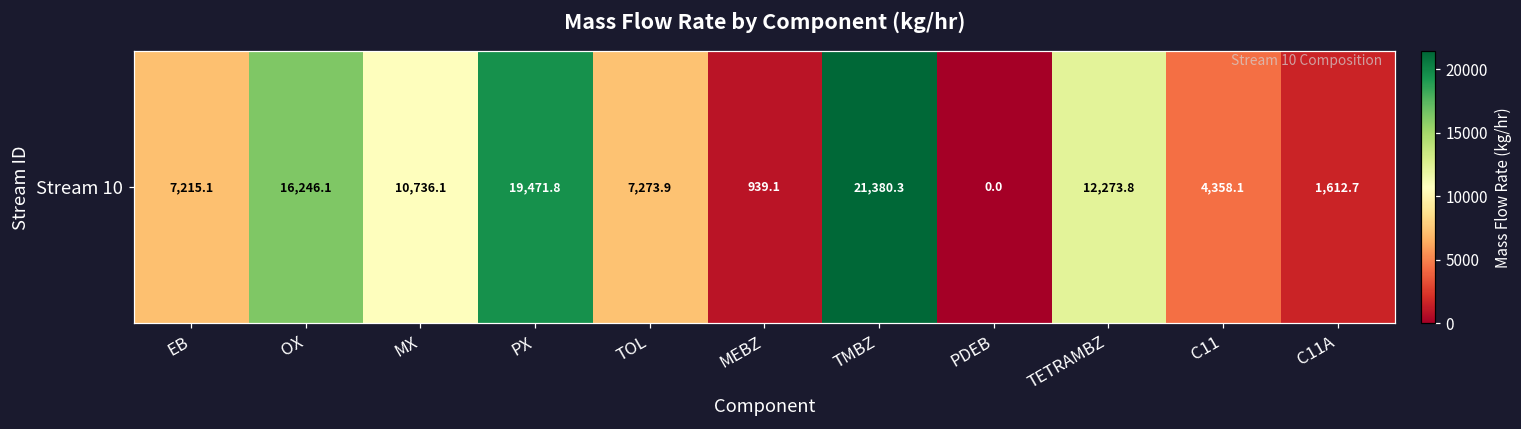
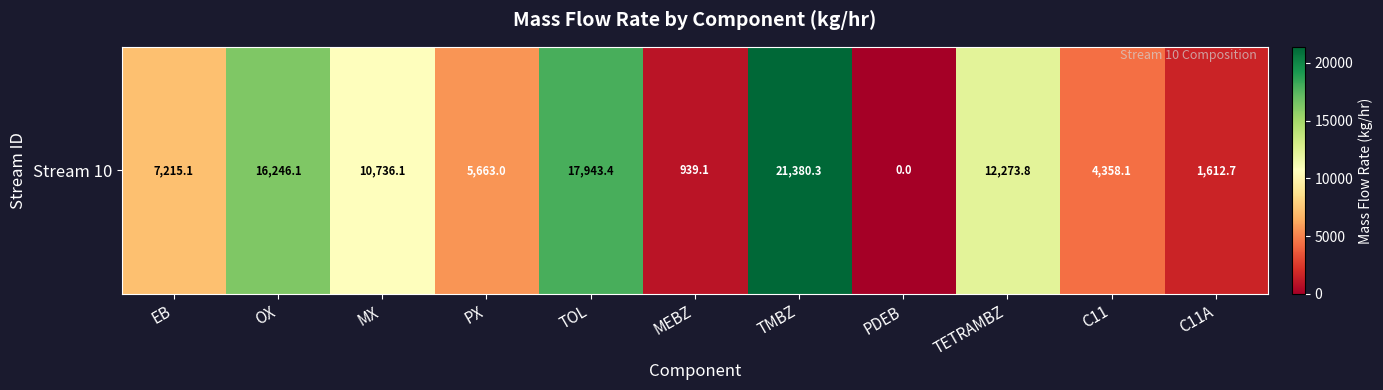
  {
    "Stream 10": {
      "EB": "7,215.1",
      "OX": "16,246.1",
      "MX": "10,736.1",
-     "PX": "19,471.8",
-     "TOL": "7,273.9",
+     "PX": "5,663.0",
+     "TOL": "17,943.4",
      "MEBZ": "939.1",
      "TMBZ": "21,380.3",
      "PDEB": "0.0",
      "TETRAMBZ": "12,273.8",
      "C11": "4,358.1"
    }
  }
